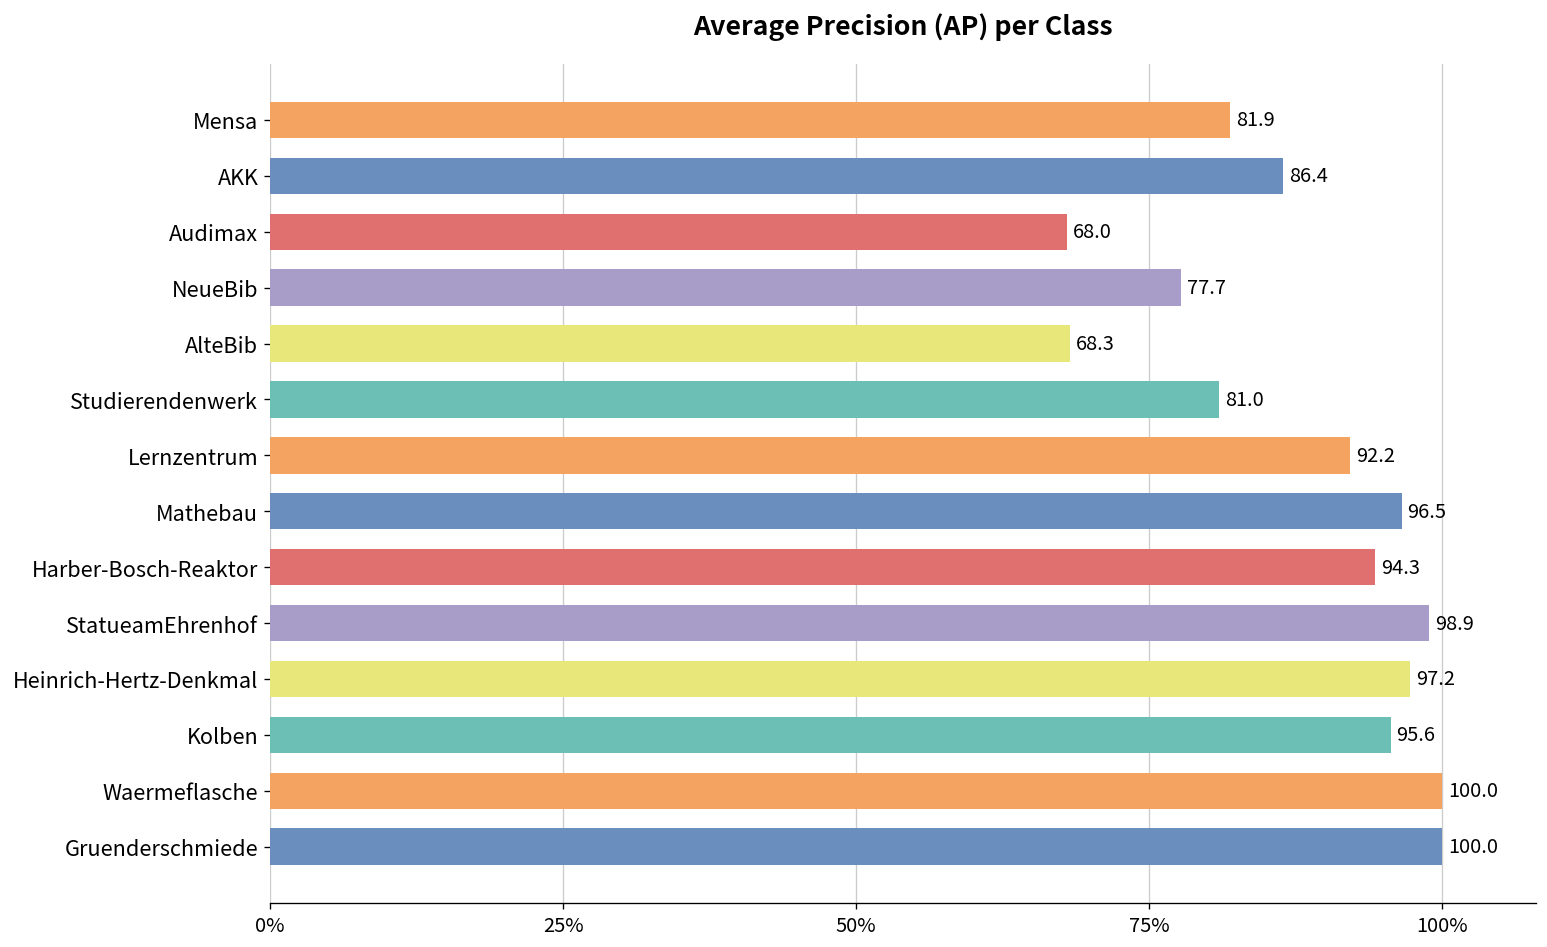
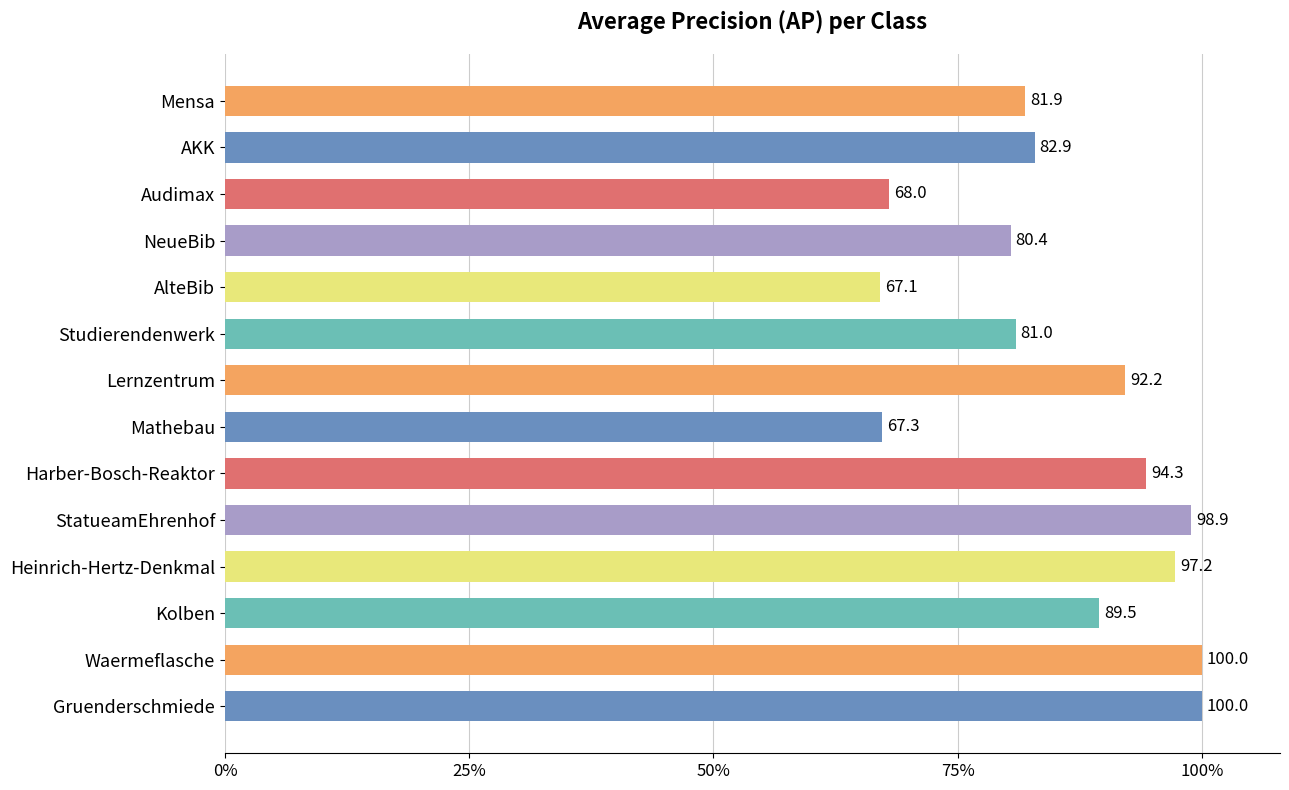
  {
-   "AKK": 86.4,
-   "NeueBib": 77.7,
-   "AlteBib": 68.3,
-   "Mathebau": 96.5,
-   "Kolben": 95.6
+   "AKK": 82.9,
+   "NeueBib": 80.4,
+   "AlteBib": 67.1,
+   "Mathebau": 67.3,
+   "Kolben": 89.5
  }
